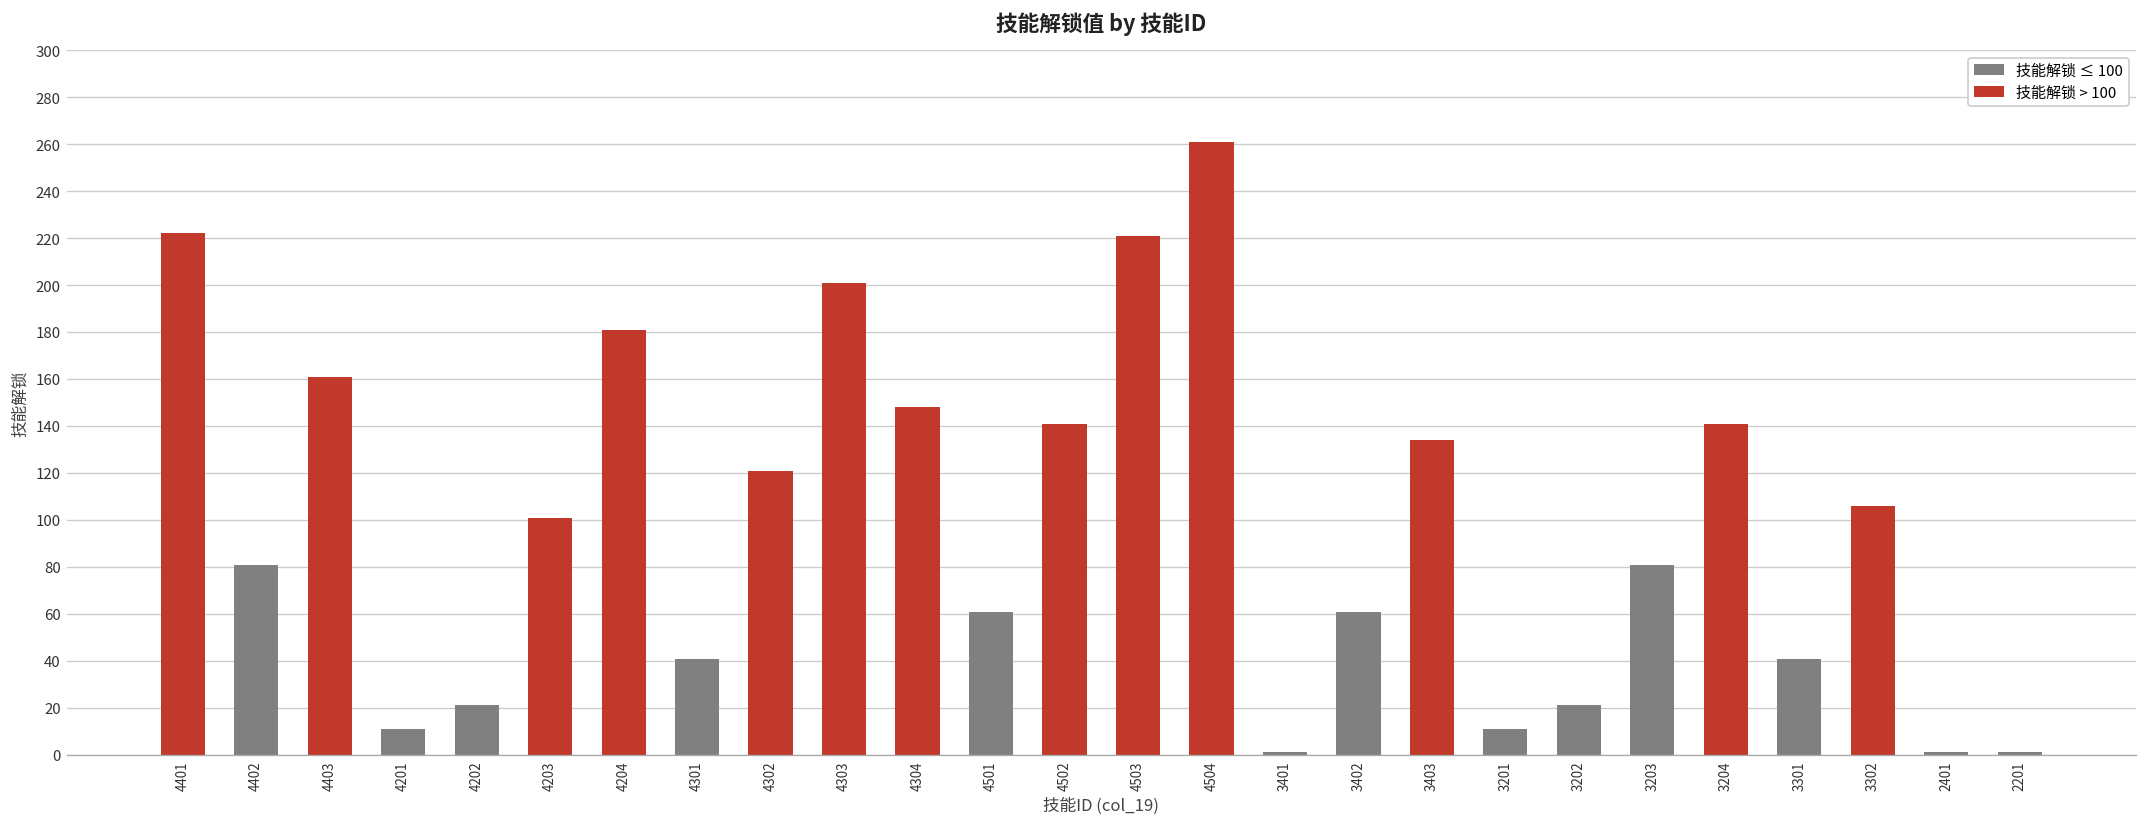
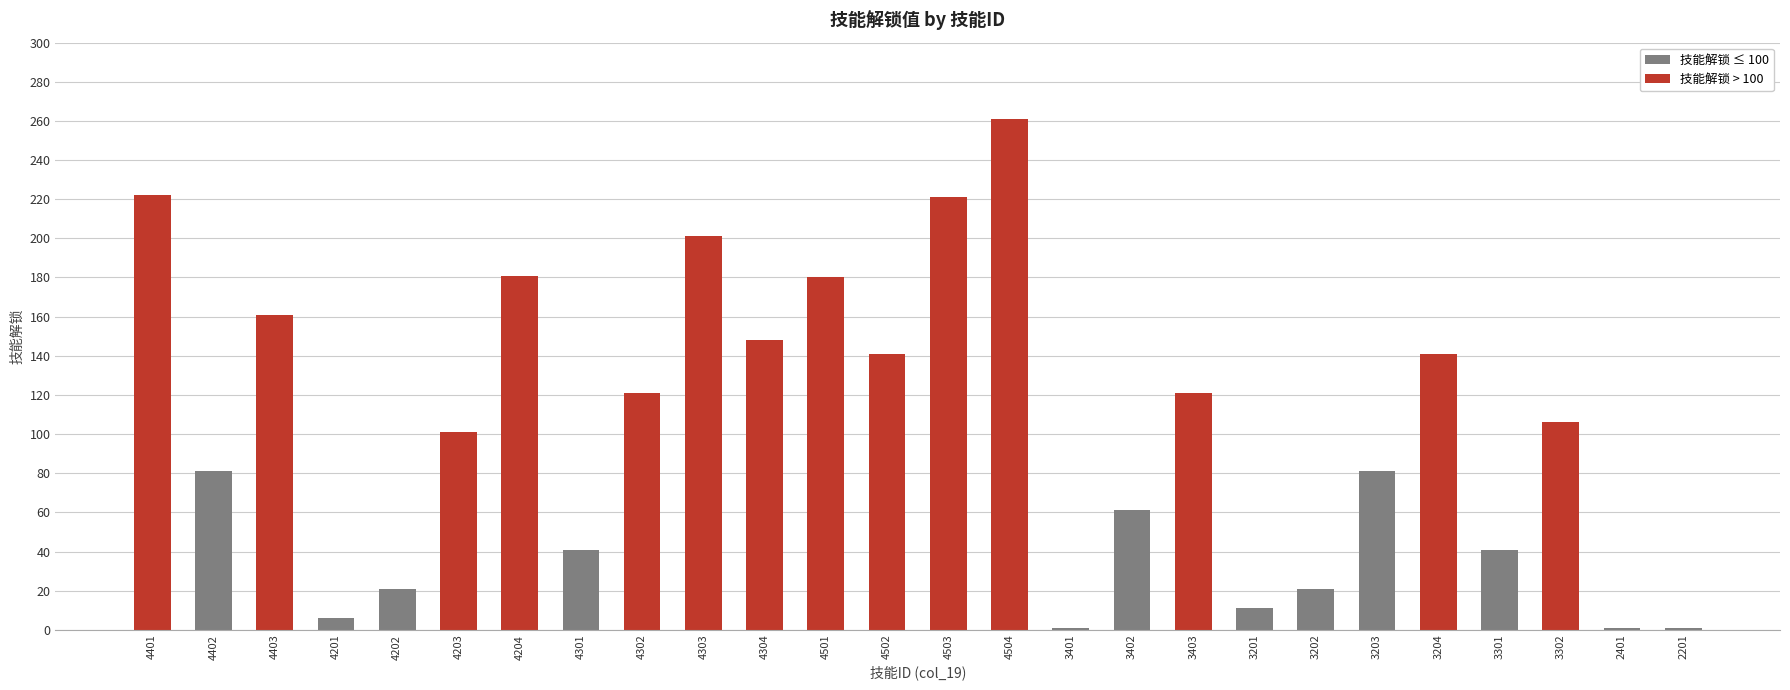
  {
    "4401": 222,
    "4402": 81,
    "4403": 161,
-   "4201": 11,
+   "4201": 6,
    "4202": 21,
    "4203": 101,
    "4204": 181,
    "4301": 41,
    "4302": 121,
    "4303": 201,
    "4304": 148,
-   "4501": 61,
+   "4501": 180,
    "4502": 141,
    "4503": 221,
    "4504": 261,
    "3402": 61,
-   "3403": 134,
+   "3403": 121,
    "3201": 11,
    "3202": 21,
    "3203": 81,
    "3204": 141,
    "3301": 41,
    "3302": 106
  }
